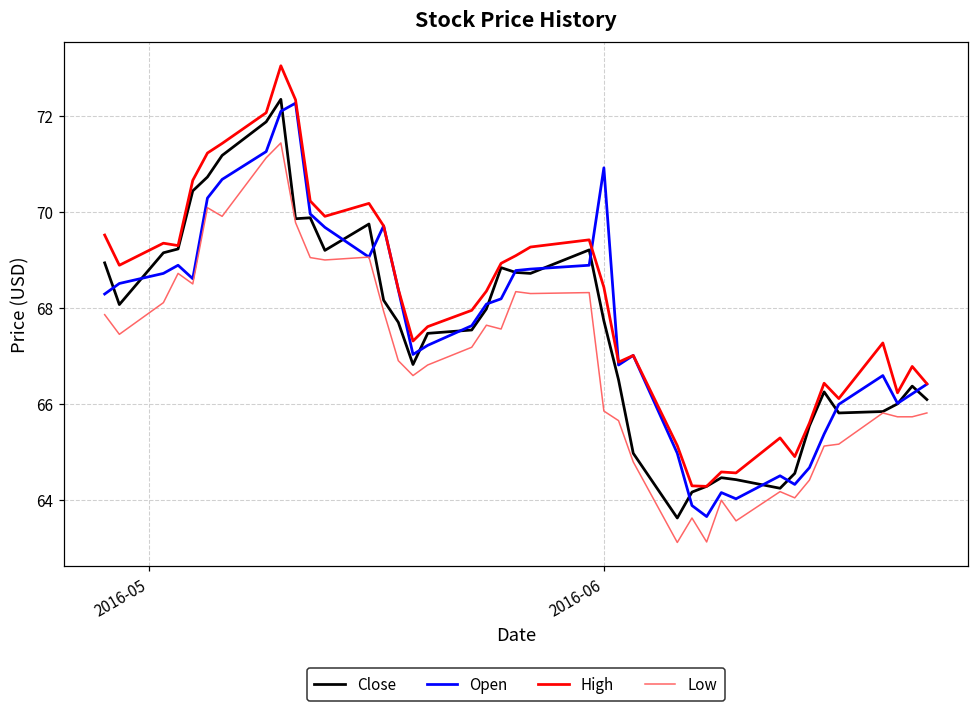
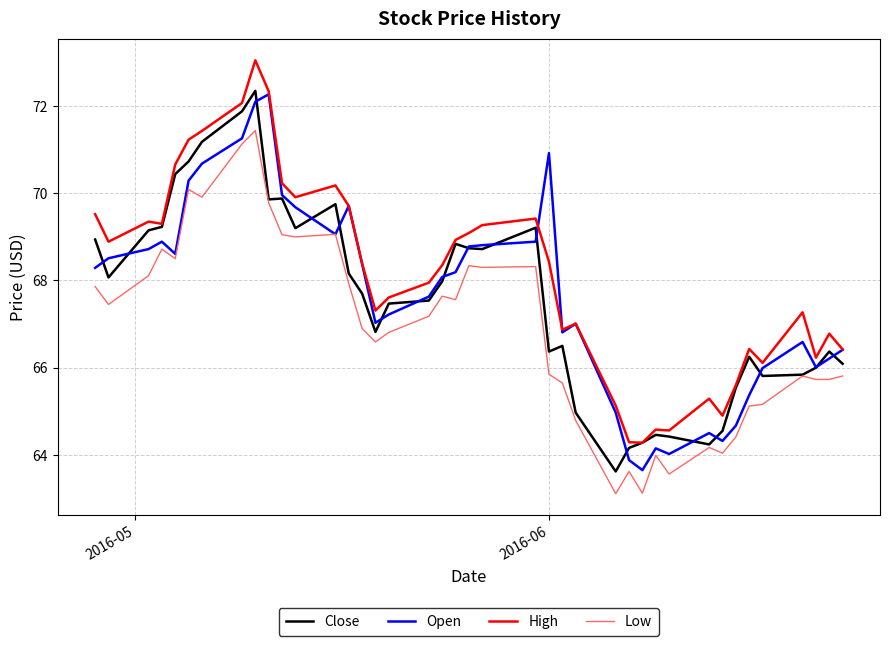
  {
    "Close": {
-     "2016-06": 67.7
+     "2016-06": 66.4
    },
    "Open": {
      "2016-06": 70.9
    },
    "High": {
      "2016-06": 68.4
    },
    "Low": {
      "2016-06": 65.8
    }
  }
